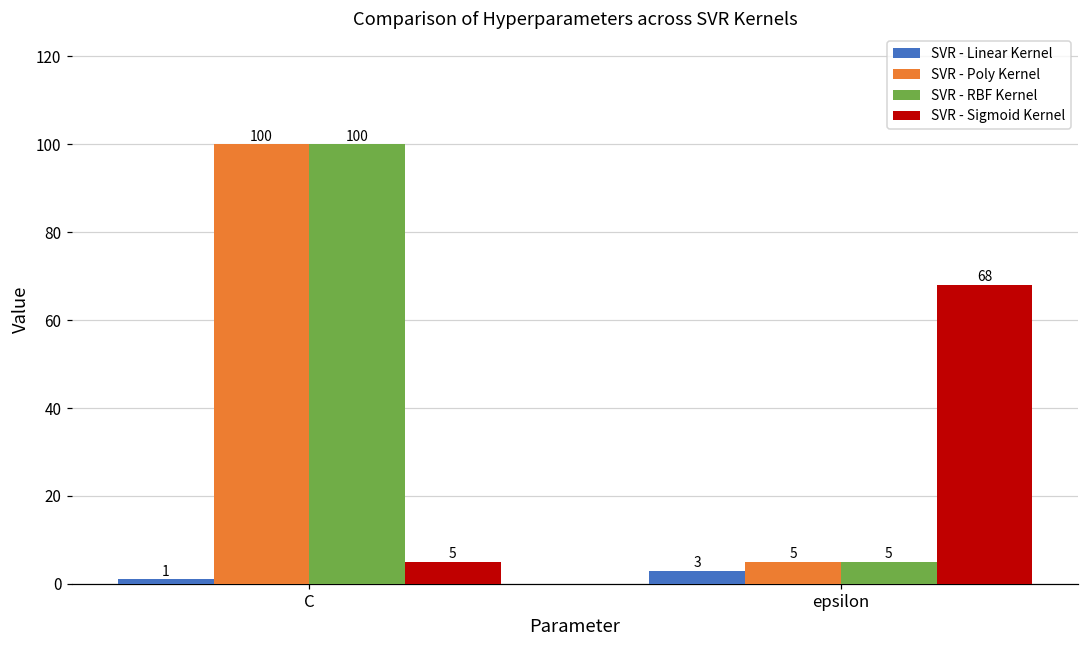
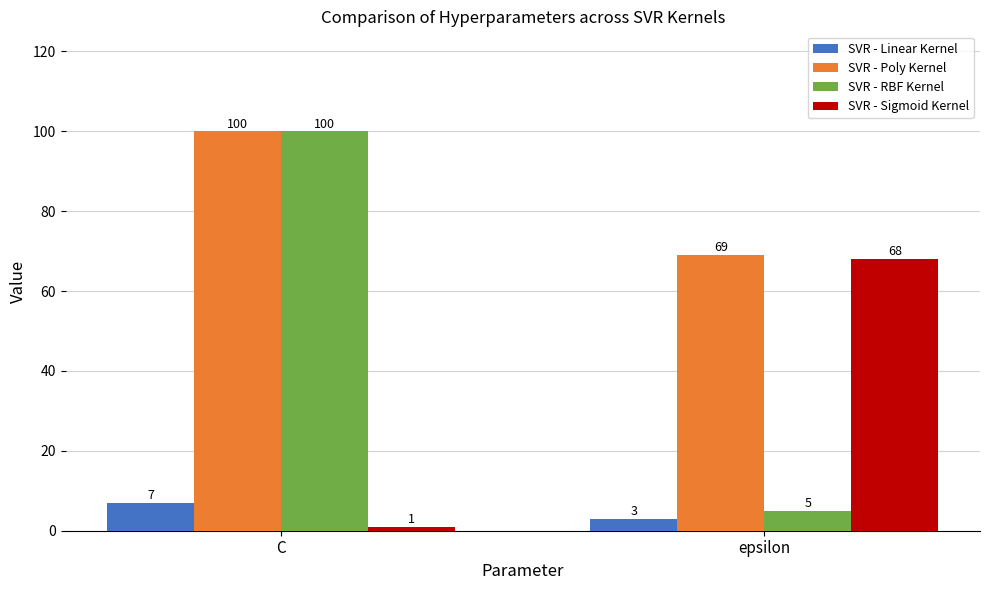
  {
    "SVR - Linear Kernel": {
-     "C": 1,
+     "C": 7,
      "epsilon": 3
    },
    "SVR - Poly Kernel": {
      "C": 100,
-     "epsilon": 5
+     "epsilon": 69
    },
    "SVR - RBF Kernel": {
      "C": 100,
      "epsilon": 5
    },
    "SVR - Sigmoid Kernel": {
-     "C": 5,
+     "C": 1,
      "epsilon": 68
    }
  }
